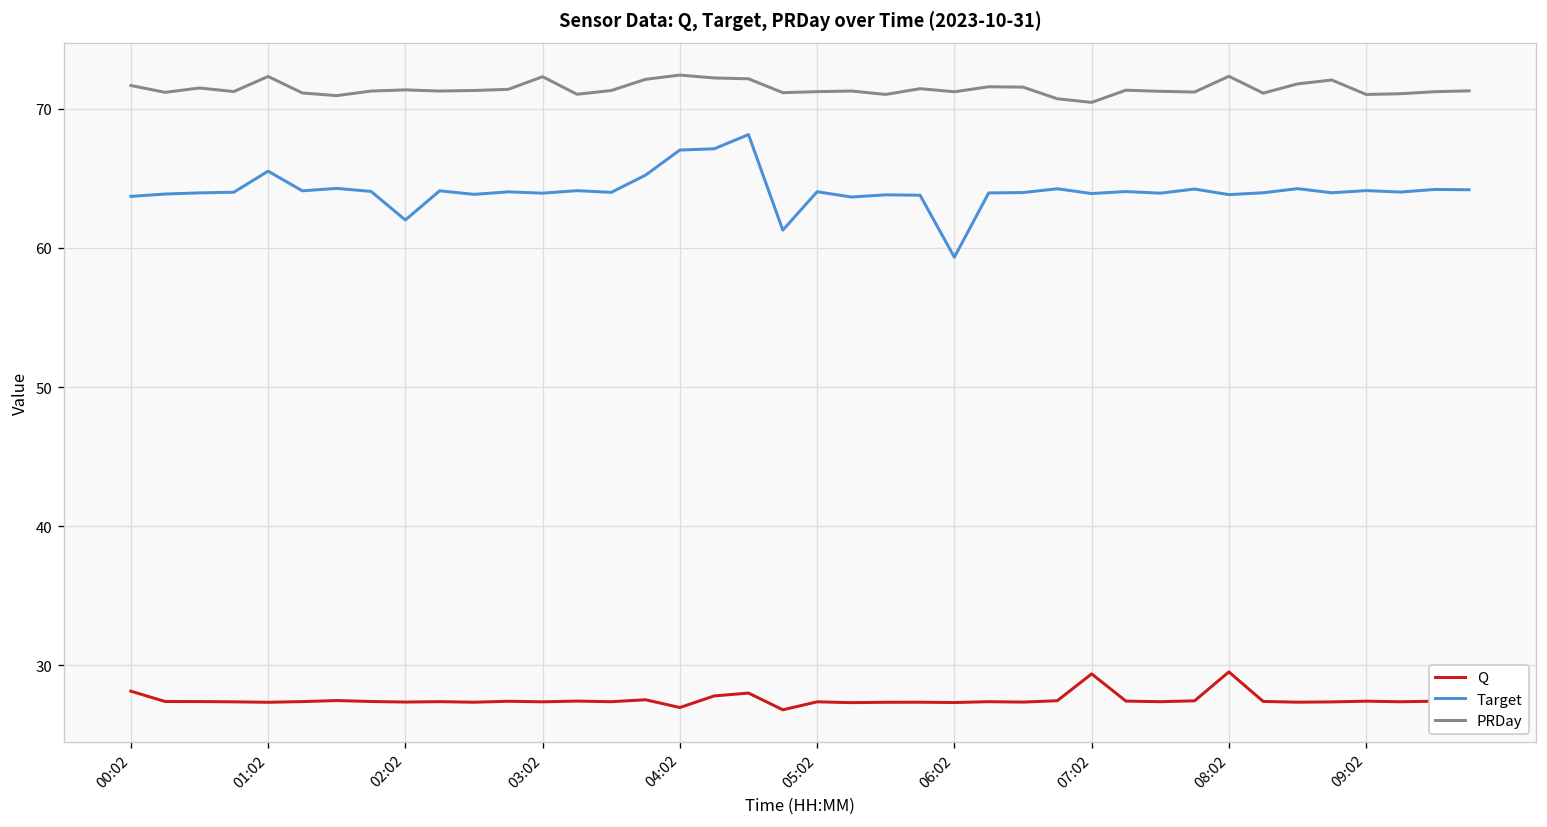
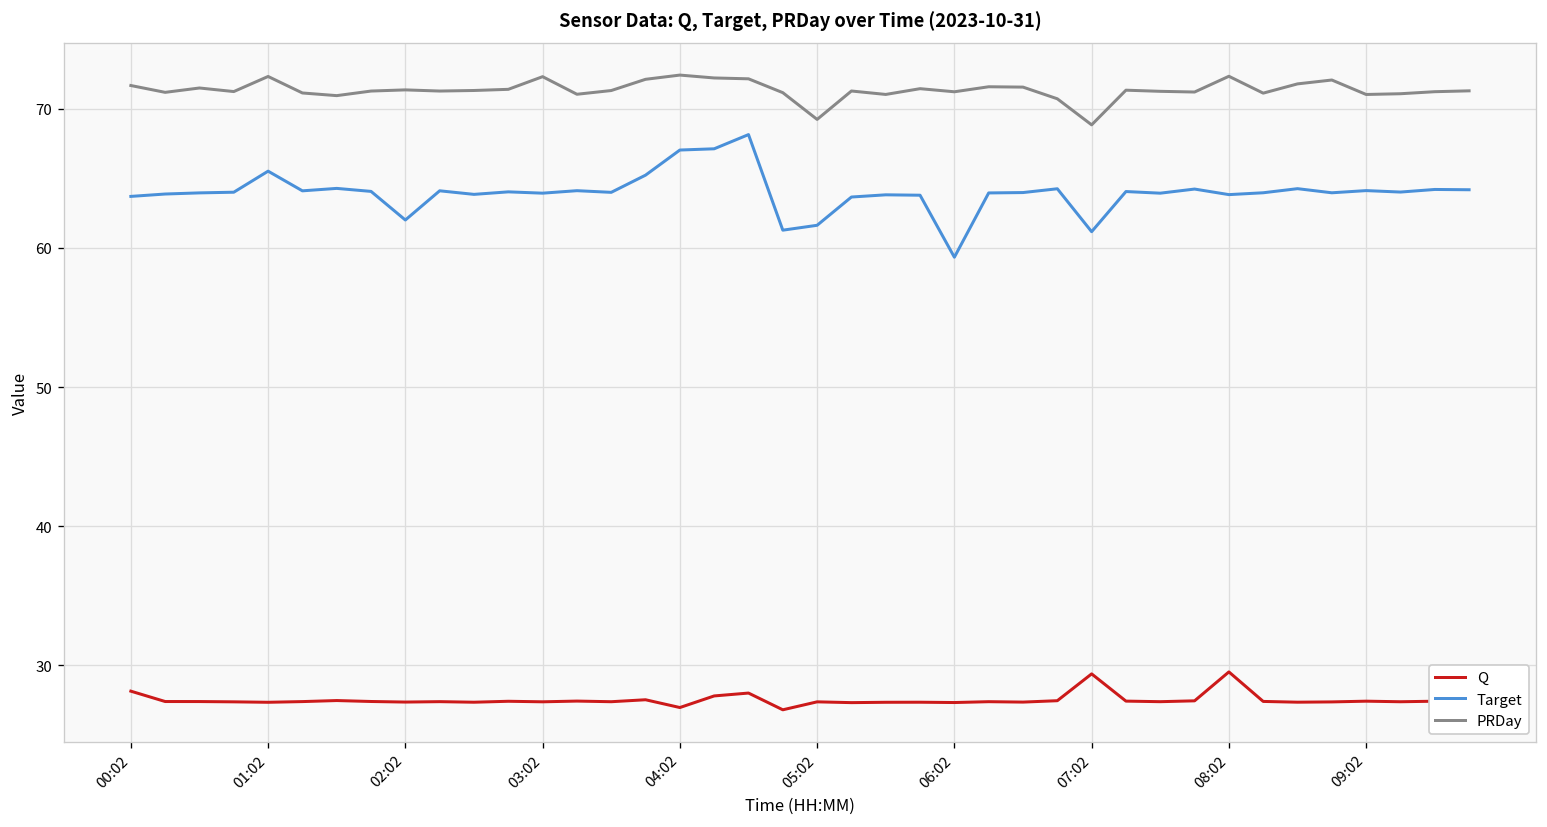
  {
    "Q": {
      "00:02": 28.1,
      "01:02": 27.3,
      "02:02": 27.4,
      "03:02": 27.4,
      "04:02": 27.0,
      "05:02": 27.4,
      "06:02": 27.3,
      "07:02": 29.4,
      "08:02": 29.5,
      "09:02": 27.4
    },
    "Target": {
      "00:02": 63.7,
      "01:02": 65.5,
      "02:02": 62.0,
      "03:02": 63.9,
      "04:02": 67.0,
-     "05:02": 64.0,
+     "05:02": 61.6,
      "06:02": 59.3,
-     "07:02": 63.9,
+     "07:02": 61.2,
      "08:02": 63.8,
      "09:02": 64.1
    },
    "PRDay": {
      "00:02": 71.7,
      "01:02": 72.3,
      "02:02": 71.4,
      "03:02": 72.3,
      "04:02": 72.4,
-     "05:02": 71.2,
+     "05:02": 69.2,
      "06:02": 71.2,
-     "07:02": 70.5,
+     "07:02": 68.8,
      "08:02": 72.3,
      "09:02": 71.0
    }
  }
